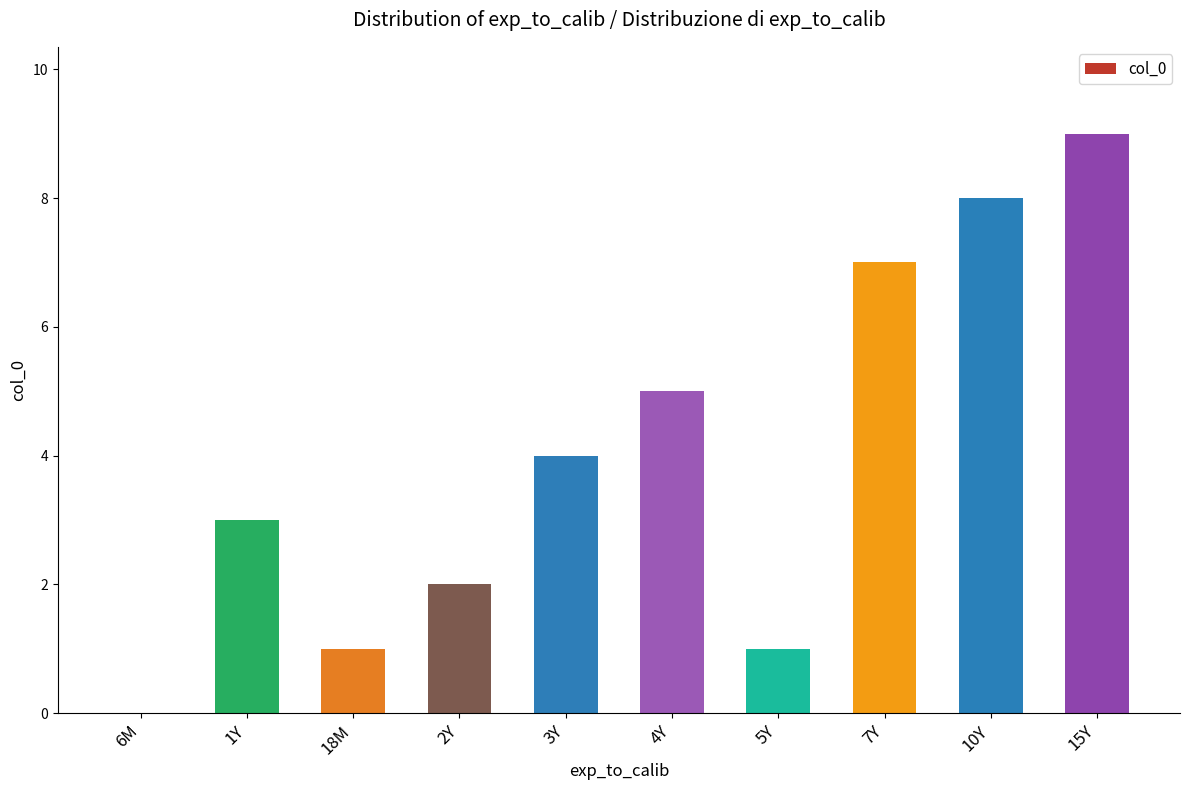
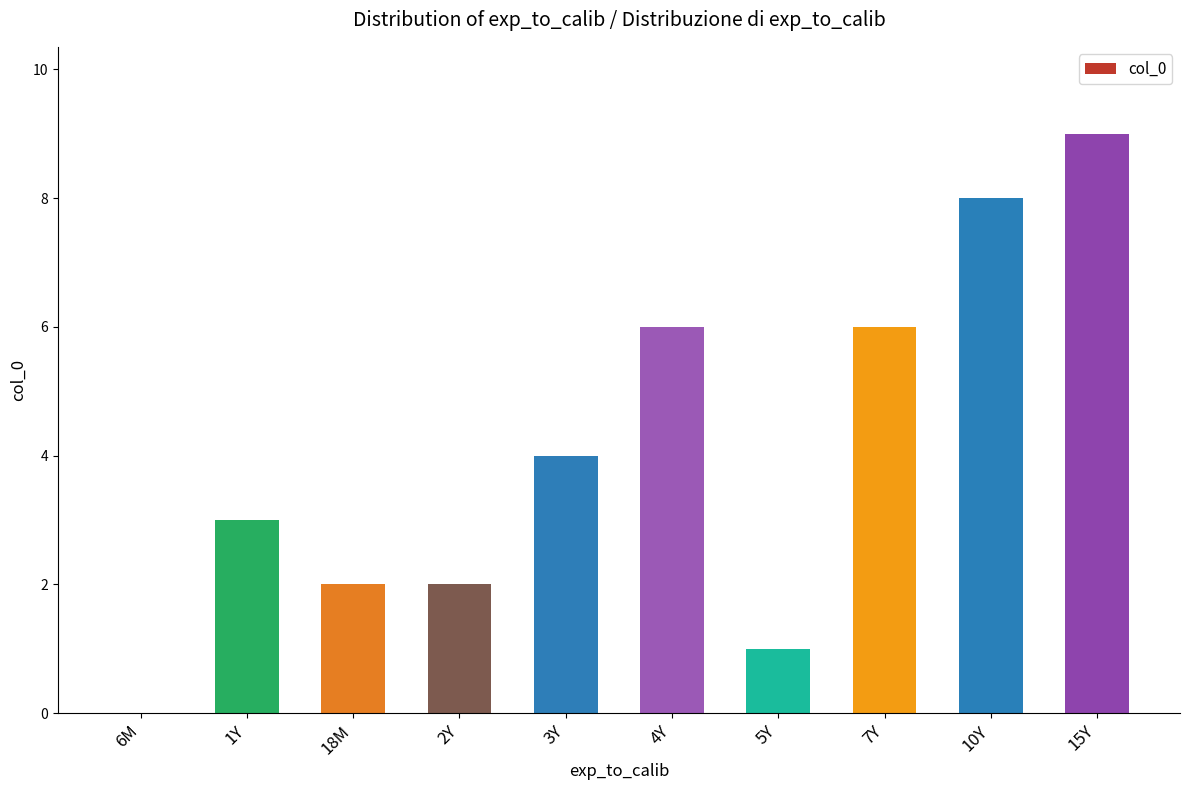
  {
    "6M": 0,
    "1Y": 3,
-   "18M": 1,
+   "18M": 2,
    "2Y": 2,
    "3Y": 4,
-   "4Y": 5,
+   "4Y": 6,
    "5Y": 1,
-   "7Y": 7,
+   "7Y": 6,
    "10Y": 8,
    "15Y": 9
  }
